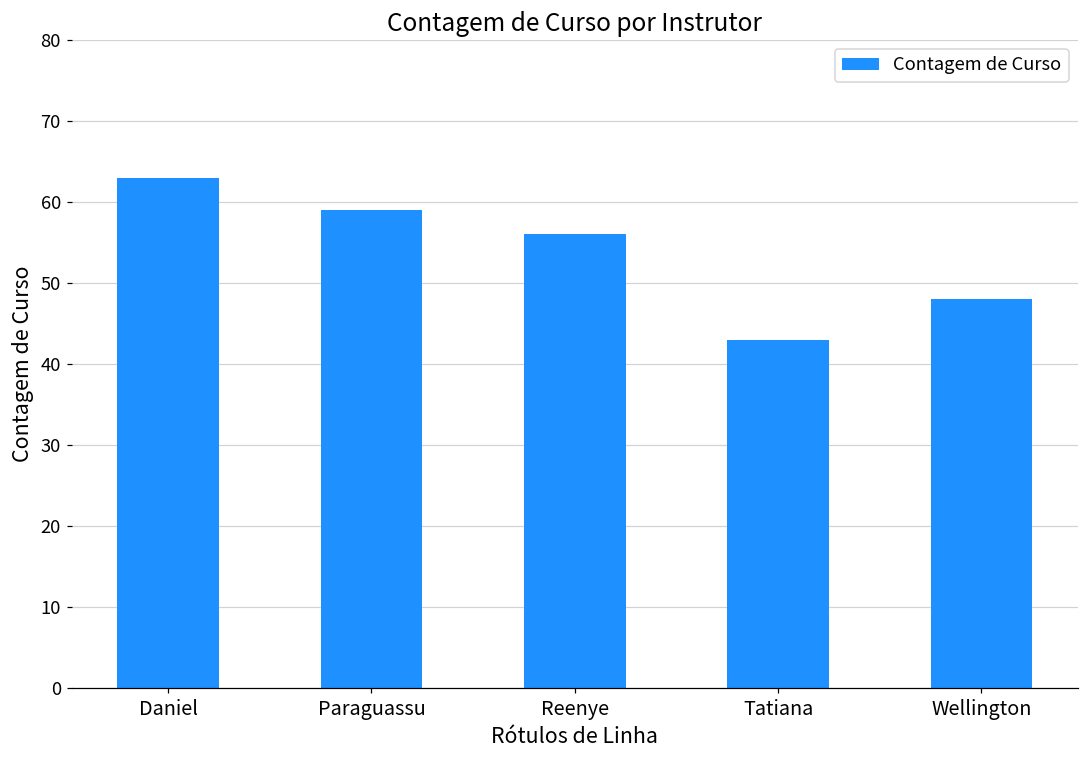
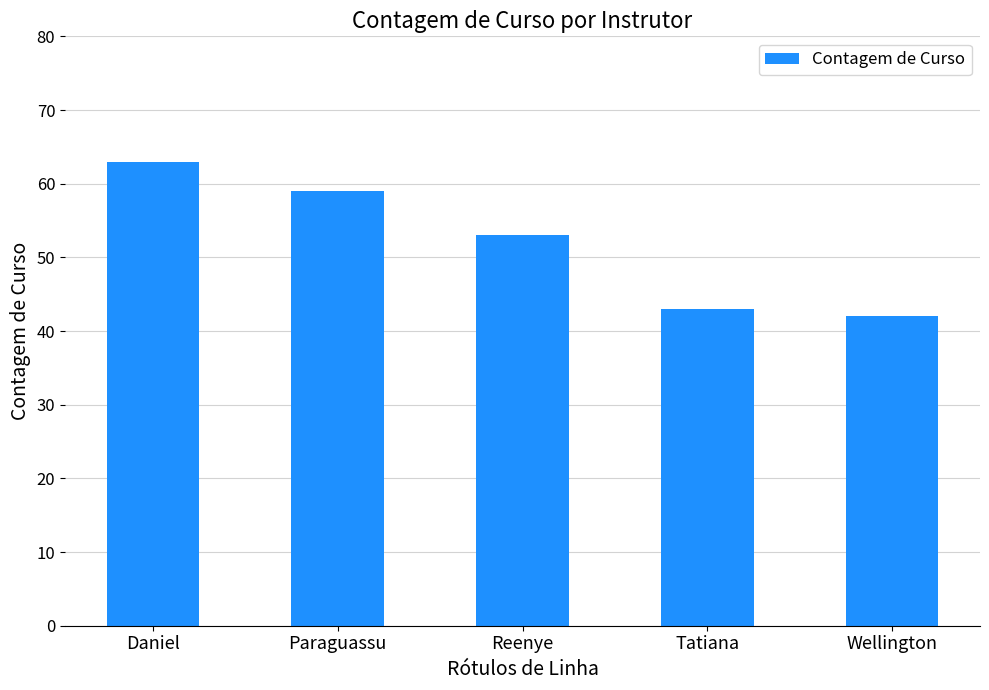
  {
    "Daniel": 63,
    "Paraguassu": 59,
-   "Reenye": 56,
+   "Reenye": 53,
    "Tatiana": 43,
-   "Wellington": 48
+   "Wellington": 42
  }
